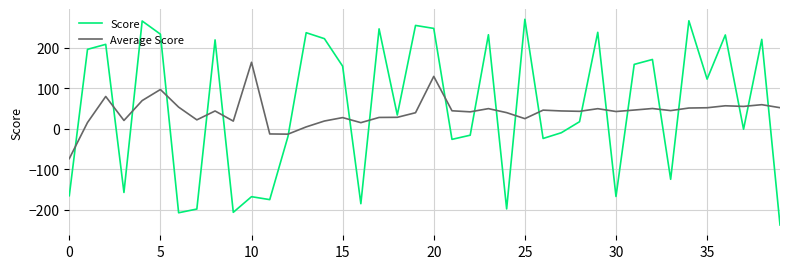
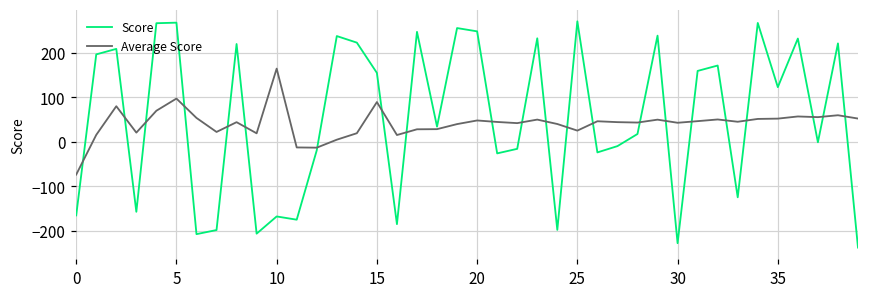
  {
    "Score": {
      "0": -170,
-     "5": 230,
+     "5": 270,
      "10": -170,
      "15": 160,
      "20": 250,
      "25": 270,
-     "30": -170,
+     "30": -230,
      "35": 120
    },
    "Average Score": {
      "0": -70,
      "5": 100,
      "10": 160,
-     "15": 30,
-     "20": 130,
+     "15": 90,
+     "20": 50,
      "25": 30,
      "30": 40,
      "35": 50
    }
  }
